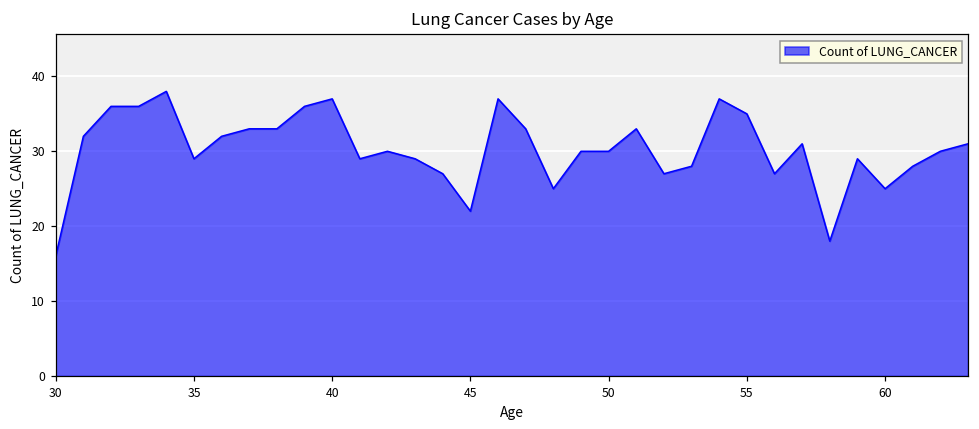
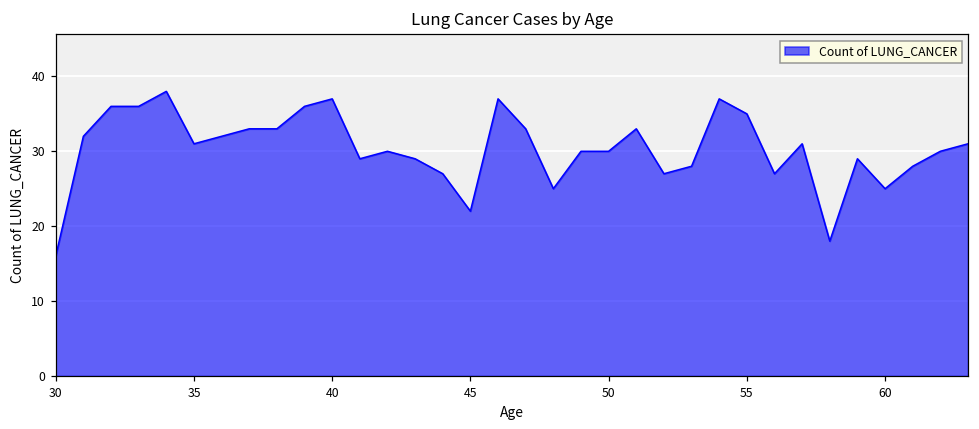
  {
    "30": 16,
-   "35": 29,
+   "35": 31,
    "40": 37,
    "45": 22,
    "50": 30,
    "55": 35,
    "60": 25
  }
